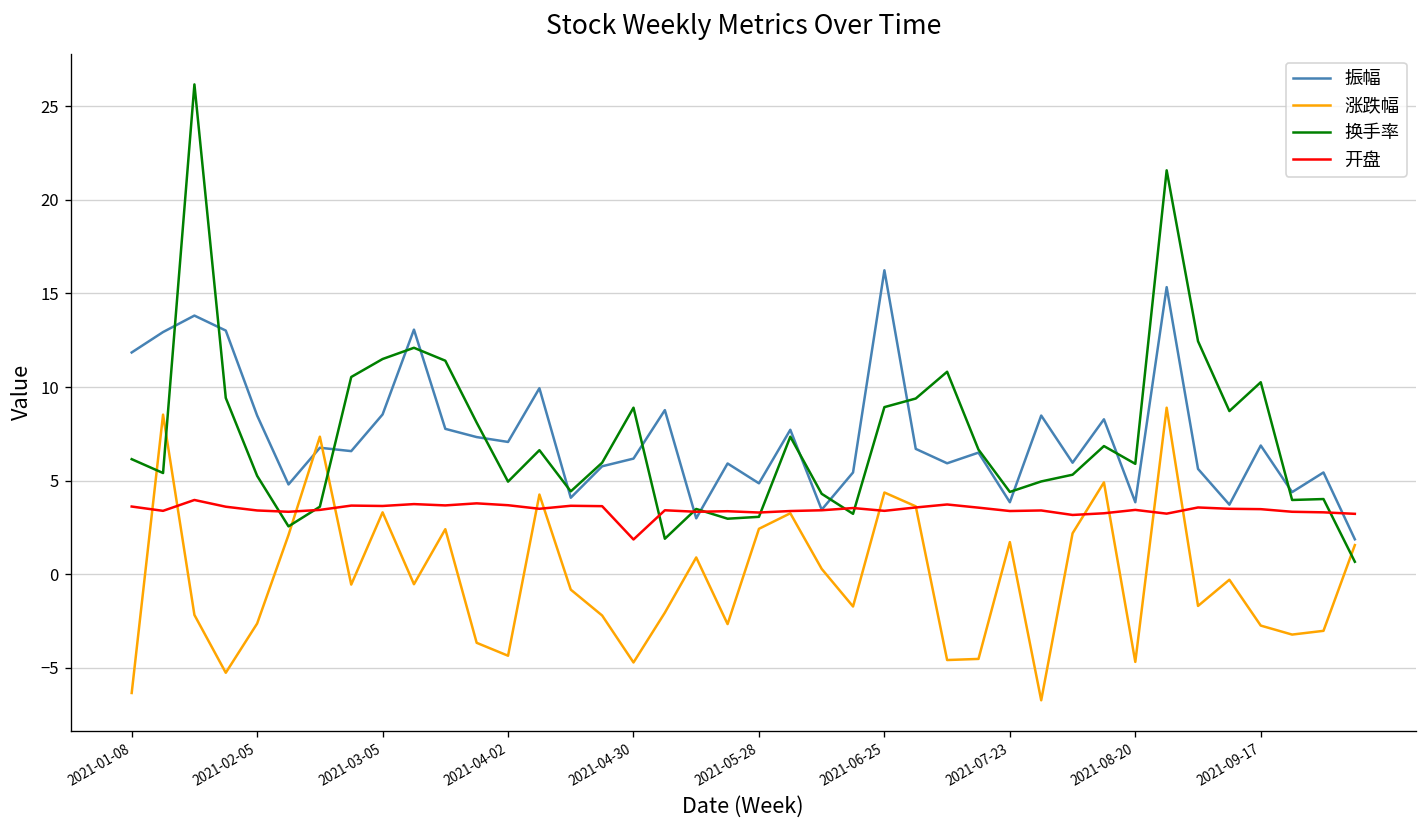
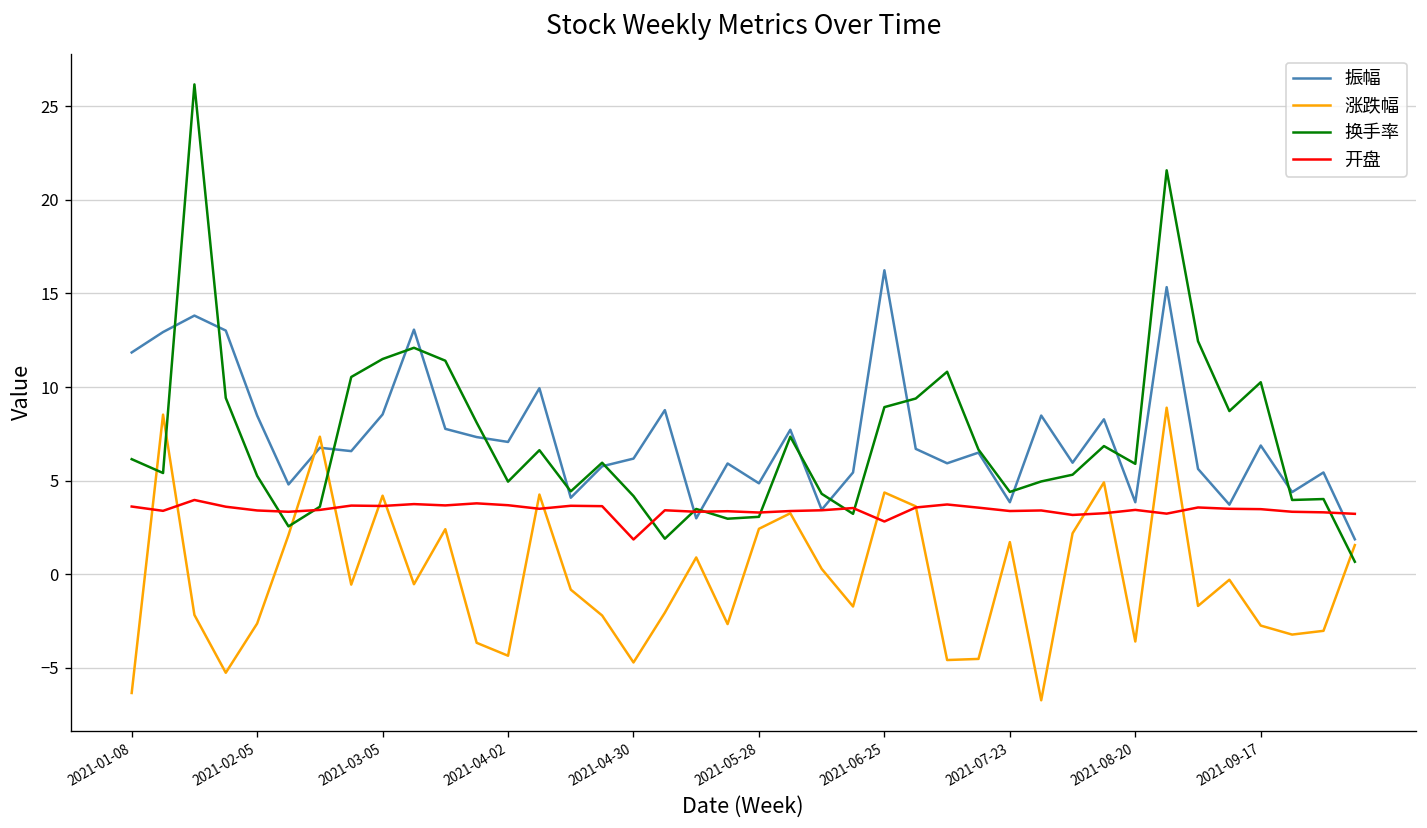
  {
    "振幅": {
      "2021-01-08": 11.9,
      "2021-02-05": 8.5,
      "2021-03-05": 8.5,
      "2021-04-02": 7.1,
      "2021-04-30": 6.2,
      "2021-05-28": 4.9,
      "2021-06-25": 16.2,
      "2021-07-23": 3.9,
      "2021-08-20": 3.9,
      "2021-09-17": 6.9
    },
    "涨跌幅": {
      "2021-01-08": -6.3,
      "2021-02-05": -2.6,
-     "2021-03-05": 3.3,
+     "2021-03-05": 4.2,
      "2021-04-02": -4.4,
      "2021-04-30": -4.7,
      "2021-05-28": 2.4,
      "2021-06-25": 4.4,
      "2021-07-23": 1.7,
-     "2021-08-20": -4.7,
+     "2021-08-20": -3.6,
      "2021-09-17": -2.7
    },
    "换手率": {
      "2021-01-08": 6.2,
      "2021-02-05": 5.3,
      "2021-03-05": 11.5,
      "2021-04-02": 5.0,
-     "2021-04-30": 8.9,
+     "2021-04-30": 4.2,
      "2021-05-28": 3.1,
      "2021-06-25": 8.9,
      "2021-07-23": 4.4,
      "2021-08-20": 5.9,
      "2021-09-17": 10.3
    },
    "开盘": {
      "2021-01-08": 3.6,
      "2021-02-05": 3.4,
      "2021-03-05": 3.7,
      "2021-04-02": 3.7,
      "2021-04-30": 1.9,
      "2021-05-28": 3.3,
-     "2021-06-25": 3.4,
+     "2021-06-25": 2.8,
      "2021-07-23": 3.4,
      "2021-08-20": 3.4,
      "2021-09-17": 3.5
    }
  }
